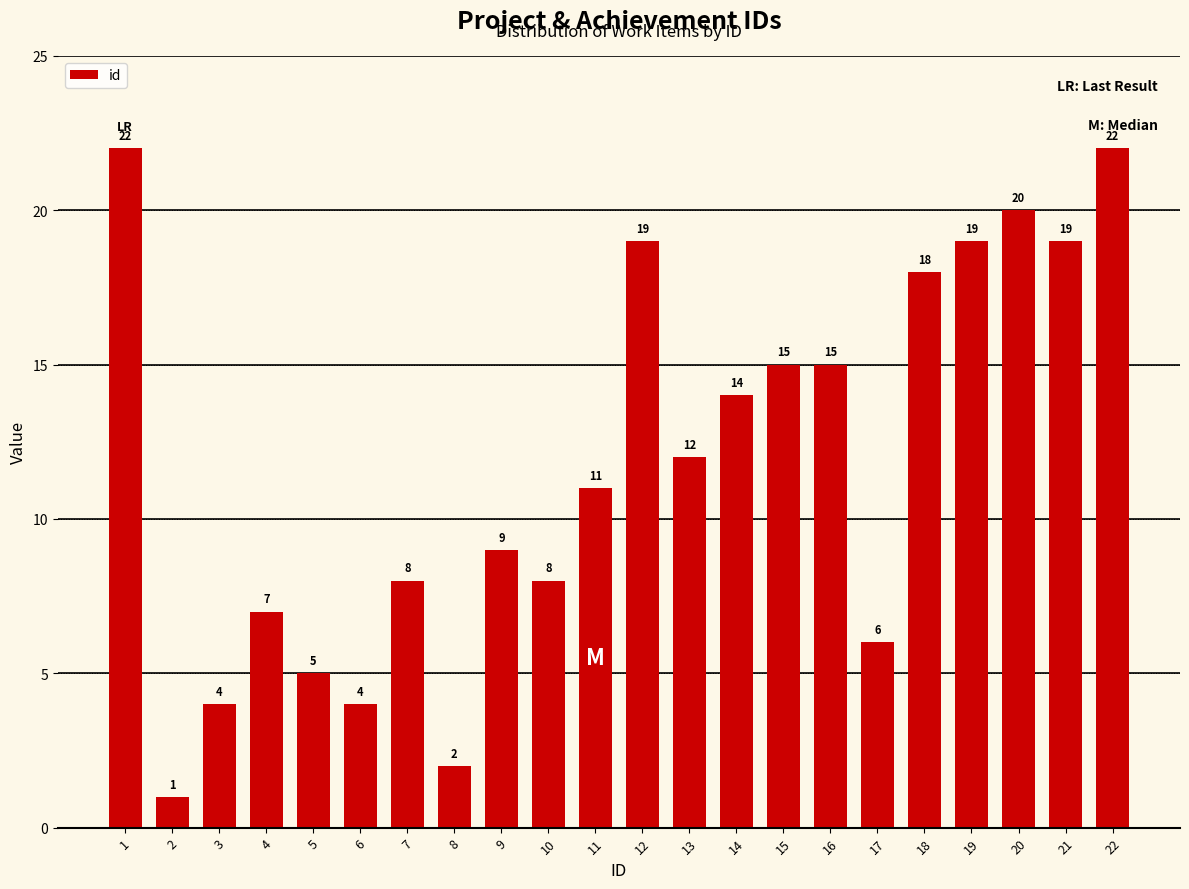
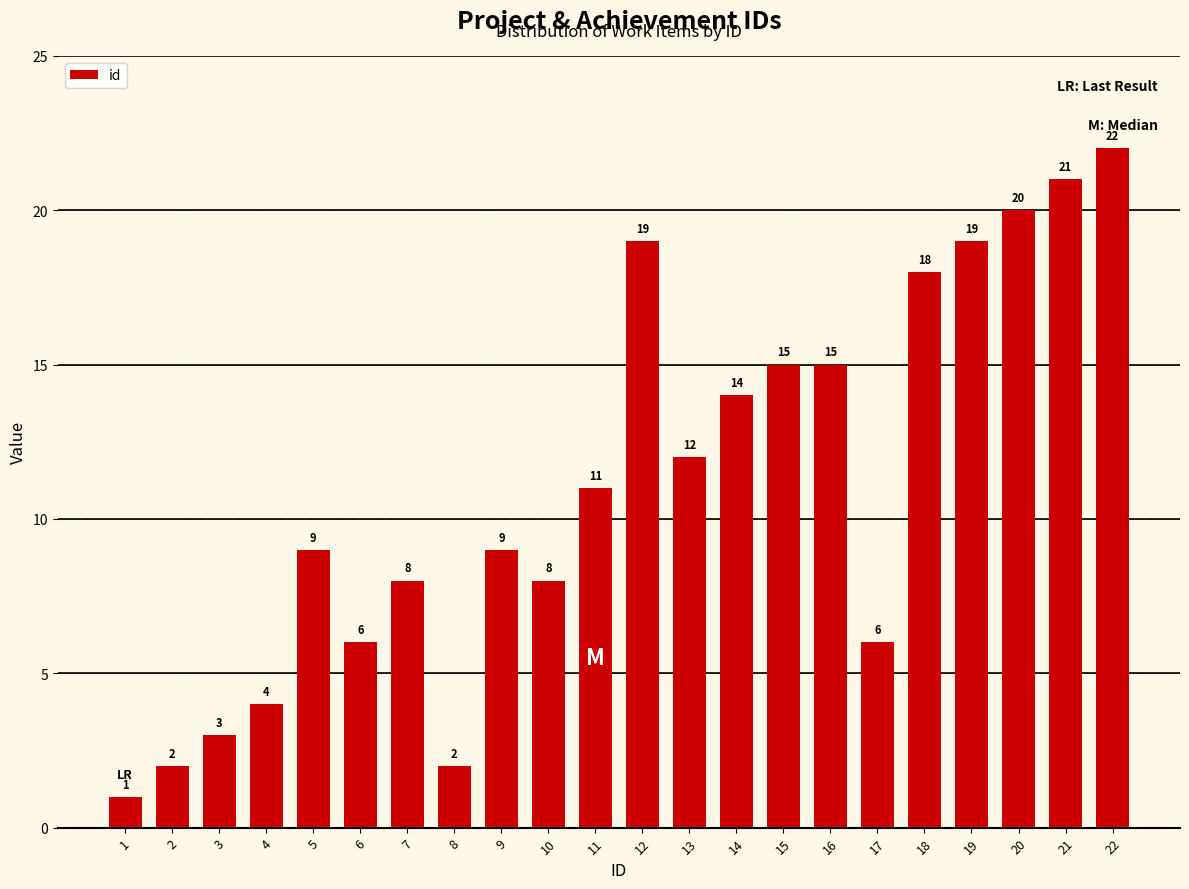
  {
-   "1": 22,
-   "2": 1,
-   "3": 4,
-   "4": 7,
-   "5": 5,
-   "6": 4,
+   "1": 1,
+   "2": 2,
+   "3": 3,
+   "4": 4,
+   "5": 9,
+   "6": 6,
    "7": 8,
    "8": 2,
    "9": 9,
    "10": 8,
    "11": 11,
    "12": 19,
    "13": 12,
    "14": 14,
    "15": 15,
    "16": 15,
    "17": 6,
    "18": 18,
    "19": 19,
    "20": 20,
-   "21": 19
+   "21": 21
  }
